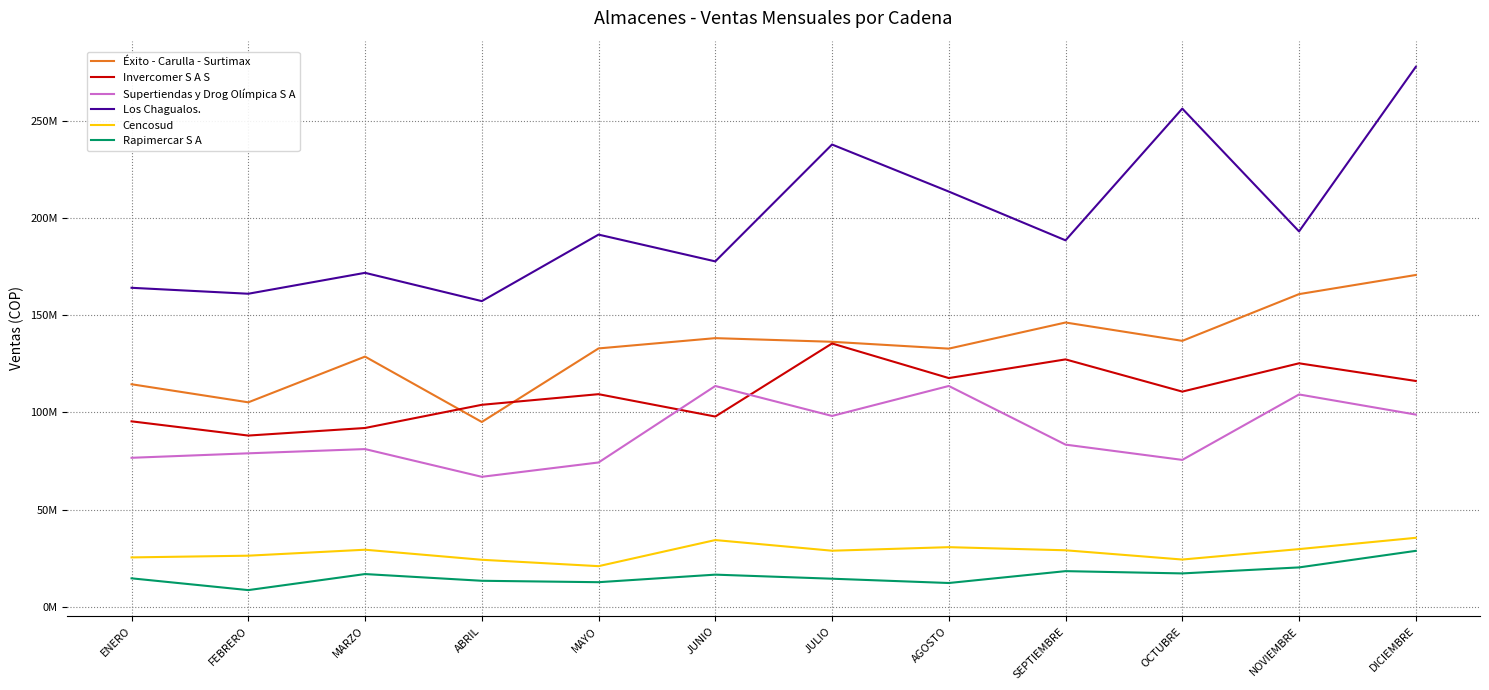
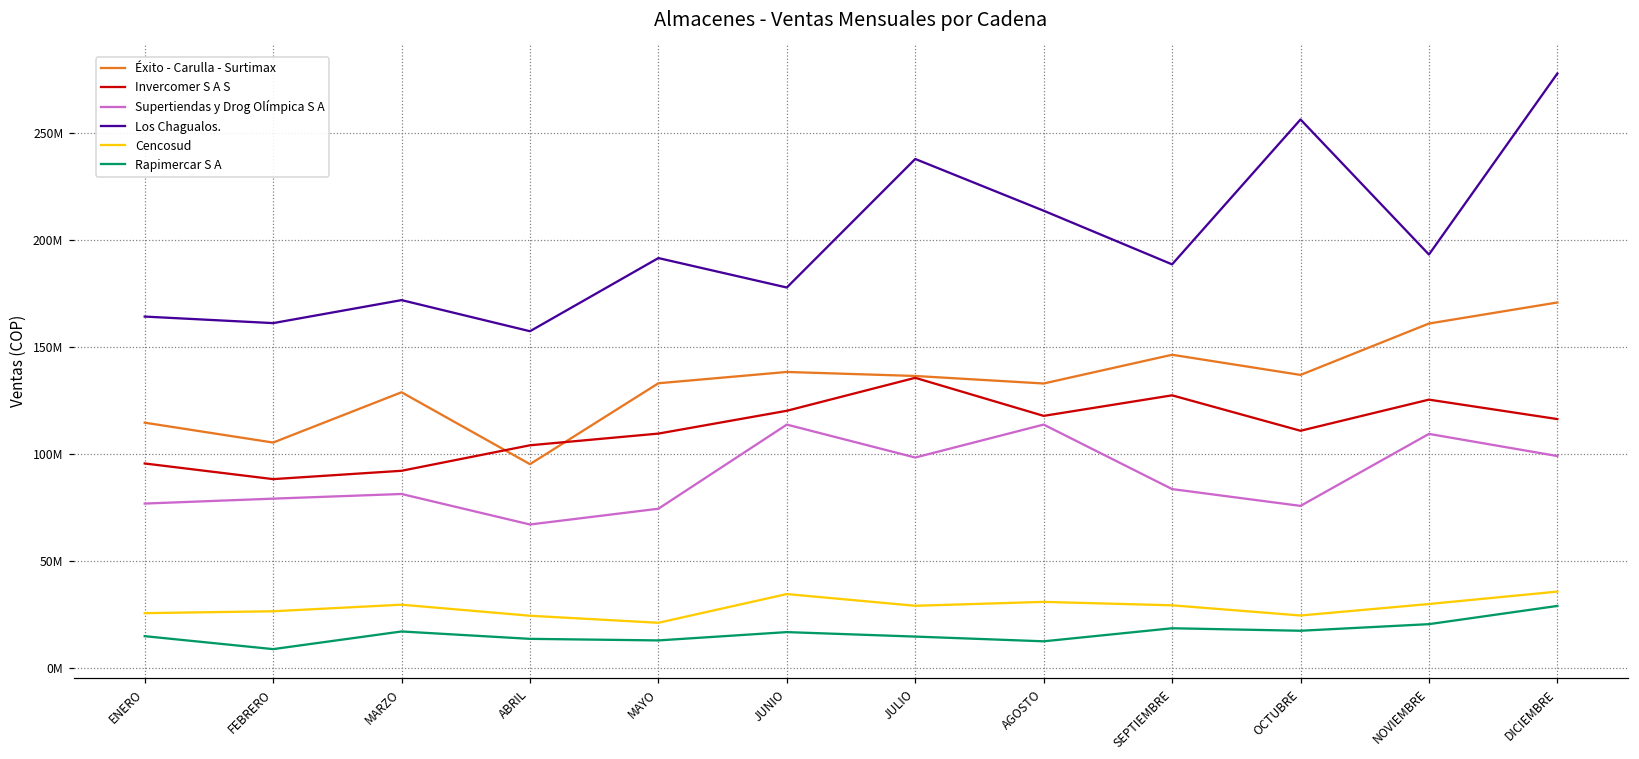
  {
    "Éxito - Carulla - Surtimax": {
      "ENERO": 115000000,
      "FEBRERO": 105000000,
      "MARZO": 129000000,
      "ABRIL": 95000000,
      "MAYO": 133000000,
      "JUNIO": 138000000,
      "AGOSTO": 133000000,
      "SEPTIEMBRE": 146000000,
      "OCTUBRE": 137000000,
      "NOVIEMBRE": 161000000,
      "DICIEMBRE": 171000000
    },
    "Invercomer S A S": {
      "ENERO": 95000000,
      "FEBRERO": 88000000,
      "MARZO": 92000000,
      "ABRIL": 104000000,
      "MAYO": 109000000,
-     "JUNIO": 98000000,
+     "JUNIO": 120000000,
      "AGOSTO": 118000000,
      "SEPTIEMBRE": 127000000,
      "OCTUBRE": 111000000,
      "NOVIEMBRE": 125000000,
      "DICIEMBRE": 116000000
    },
    "Supertiendas y Drog Olímpica S A": {
      "ENERO": 77000000,
      "FEBRERO": 79000000,
      "MARZO": 81000000,
      "ABRIL": 67000000,
      "MAYO": 74000000,
      "JUNIO": 114000000,
      "JULIO": 98000000,
      "AGOSTO": 114000000,
      "SEPTIEMBRE": 83000000,
      "OCTUBRE": 76000000,
      "NOVIEMBRE": 109000000,
      "DICIEMBRE": 99000000
    },
    "Los Chagualos.": {
      "ENERO": 164000000,
      "FEBRERO": 161000000,
      "MARZO": 172000000,
      "ABRIL": 157000000,
      "MAYO": 191000000,
      "JUNIO": 178000000,
      "JULIO": 238000000,
      "AGOSTO": 214000000,
      "SEPTIEMBRE": 189000000,
      "OCTUBRE": 256000000,
      "NOVIEMBRE": 193000000,
      "DICIEMBRE": 278000000
    },
    "Cencosud": {
      "ENERO": 25000000,
      "FEBRERO": 26000000,
      "MARZO": 29000000,
      "ABRIL": 24000000,
      "MAYO": 21000000,
      "JUNIO": 34000000,
      "JULIO": 29000000,
      "AGOSTO": 31000000,
      "SEPTIEMBRE": 29000000,
      "OCTUBRE": 24000000,
      "NOVIEMBRE": 30000000,
      "DICIEMBRE": 36000000
    },
    "Rapimercar S A": {
      "ENERO": 15000000,
      "FEBRERO": 9000000,
      "MARZO": 17000000,
      "ABRIL": 13000000,
      "MAYO": 13000000,
      "JUNIO": 17000000,
      "JULIO": 14000000,
      "AGOSTO": 12000000,
      "SEPTIEMBRE": 18000000,
      "OCTUBRE": 17000000,
      "NOVIEMBRE": 20000000,
      "DICIEMBRE": 29000000
    }
  }
